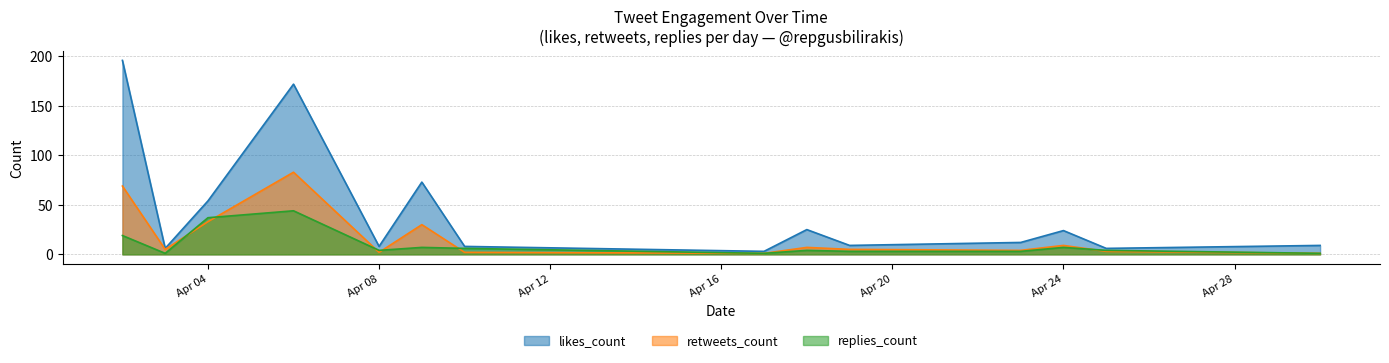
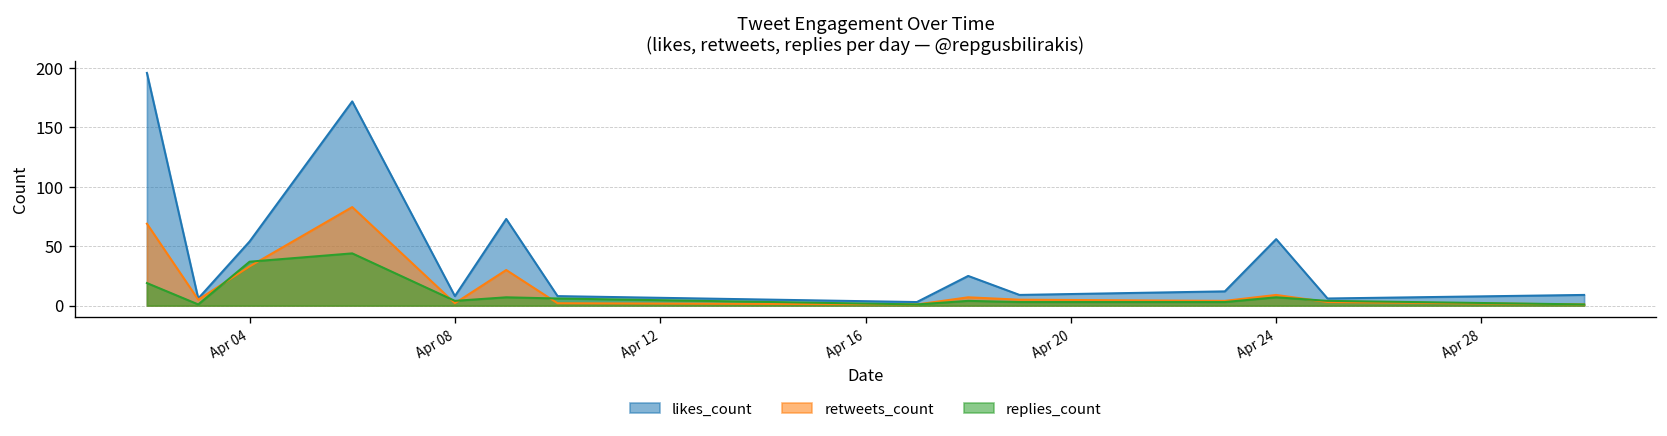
  {
    "likes_count": {
      "Apr 04": 50,
      "Apr 08": 10,
-     "Apr 24": 20
+     "Apr 24": 60
    },
    "retweets_count": {
      "Apr 04": 30
    },
    "replies_count": {
      "Apr 04": 40
    }
  }
